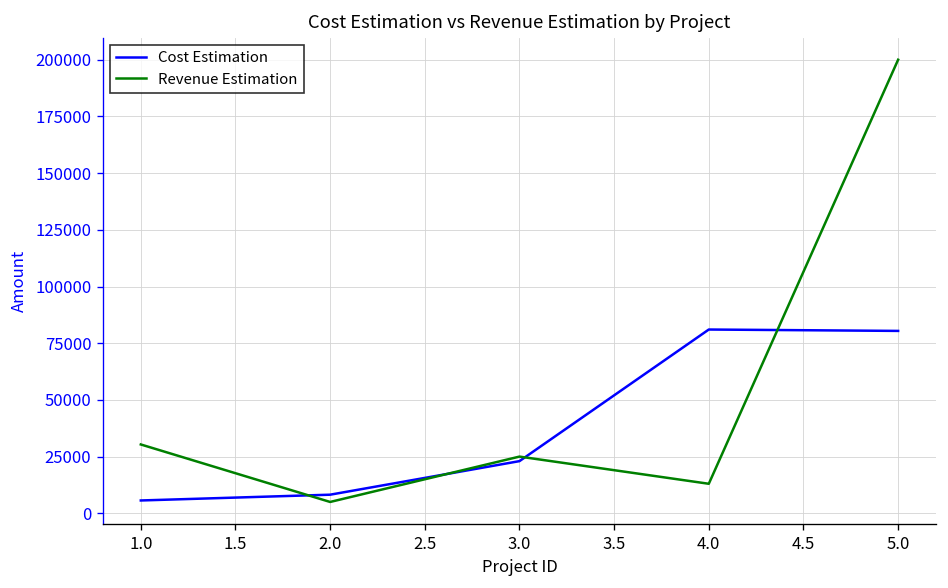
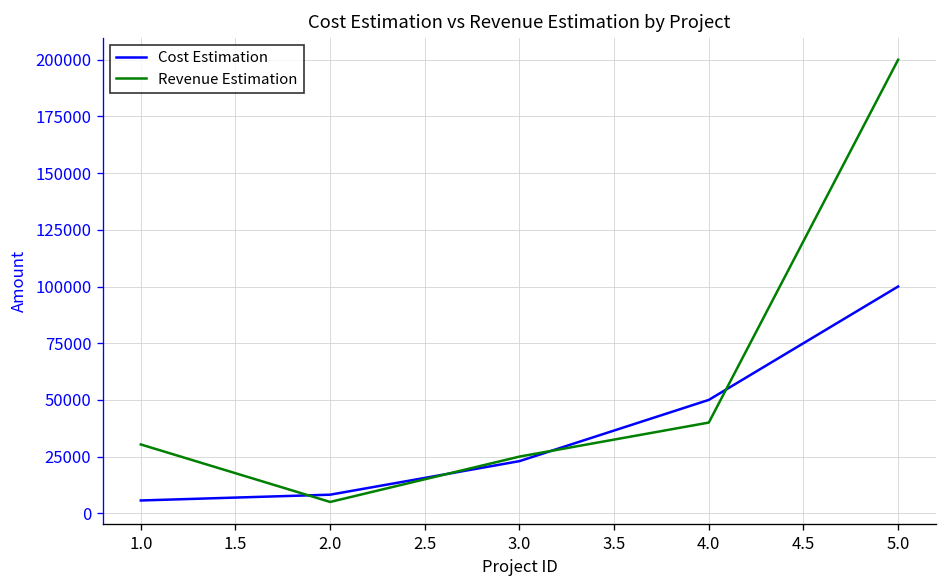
  {
    "Cost Estimation": {
      "1.0": 6000,
      "2.0": 8000,
      "3.0": 23000,
-     "4.0": 81000,
-     "5.0": 80000
+     "4.0": 50000,
+     "5.0": 100000
    },
    "Revenue Estimation": {
      "1.0": 30000,
      "2.0": 5000,
      "3.0": 25000,
-     "4.0": 13000,
+     "4.0": 40000,
      "5.0": 200000
    }
  }
